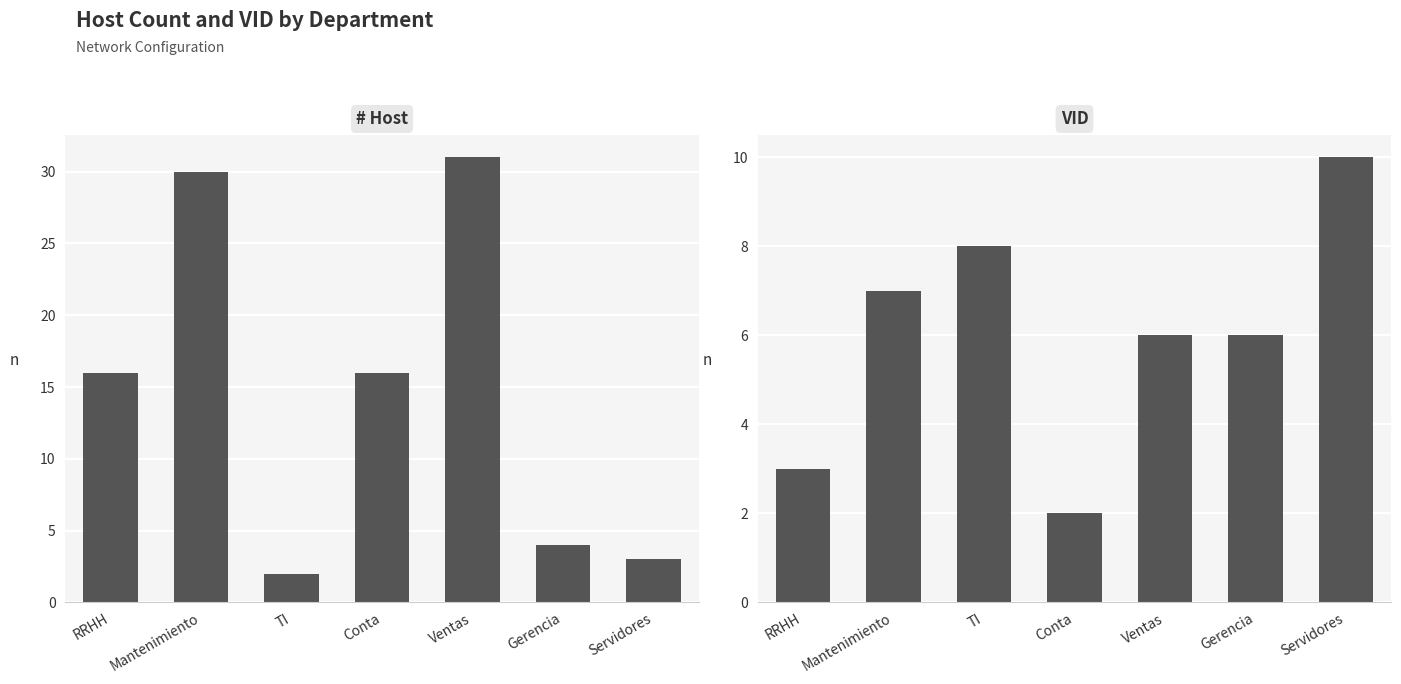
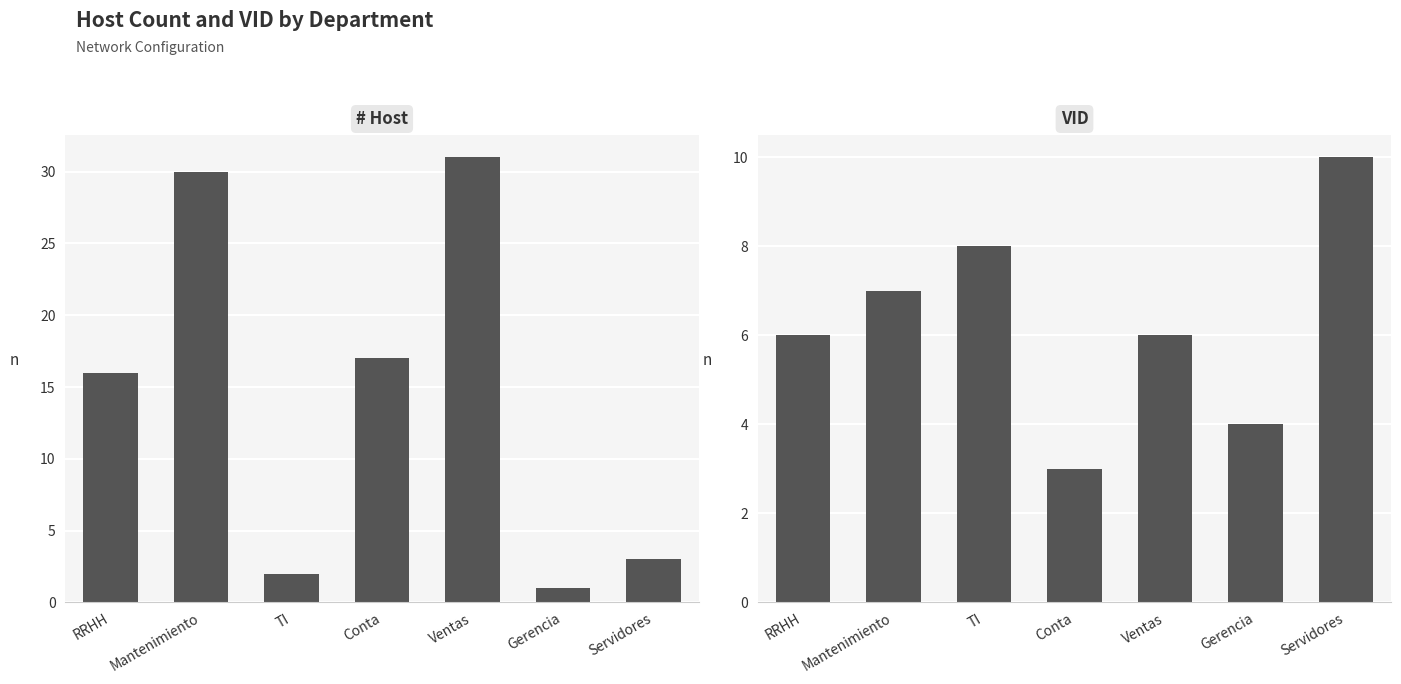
  {
    "# Host": {
      "RRHH": 16,
      "Mantenimiento": 30,
      "TI": 2,
-     "Conta": 16,
+     "Conta": 17,
      "Ventas": 31,
-     "Gerencia": 4,
+     "Gerencia": 1,
      "Servidores": 3
    },
    "VID": {
-     "RRHH": 3,
+     "RRHH": 6,
      "Mantenimiento": 7,
      "TI": 8,
-     "Conta": 2,
+     "Conta": 3,
      "Ventas": 6,
-     "Gerencia": 6,
+     "Gerencia": 4,
      "Servidores": 10
    }
  }
